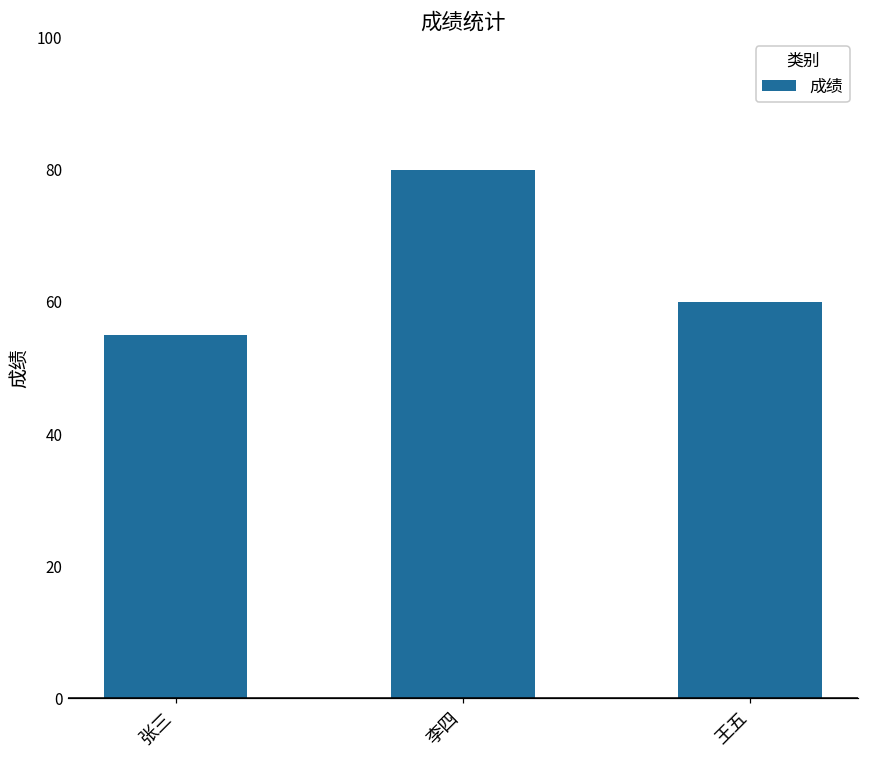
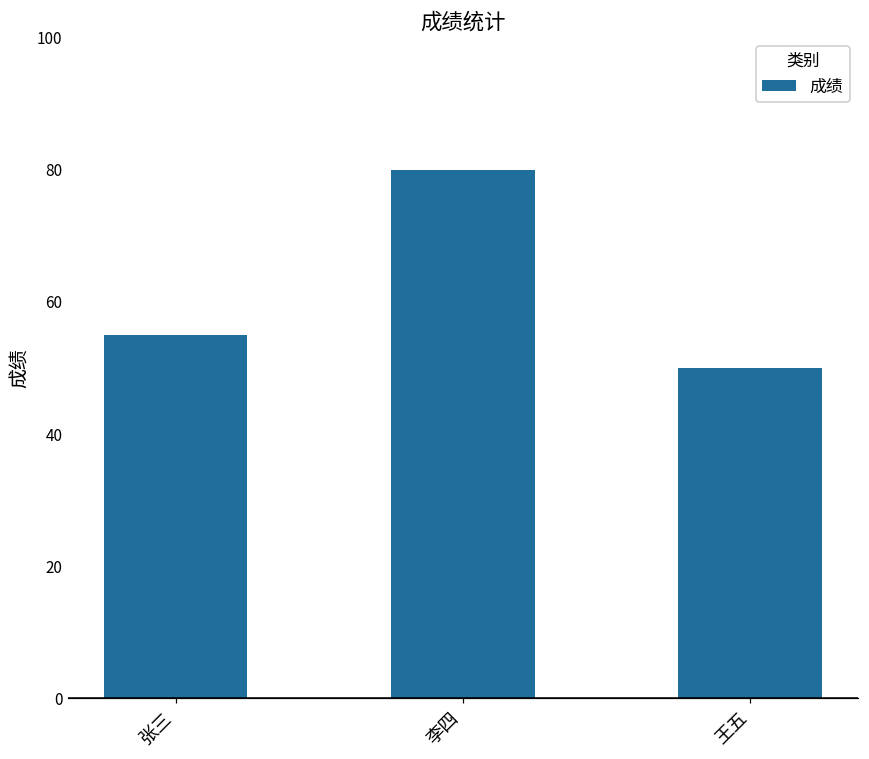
  {
    "张三": 55,
    "李四": 80,
-   "王五": 60
+   "王五": 50
  }
